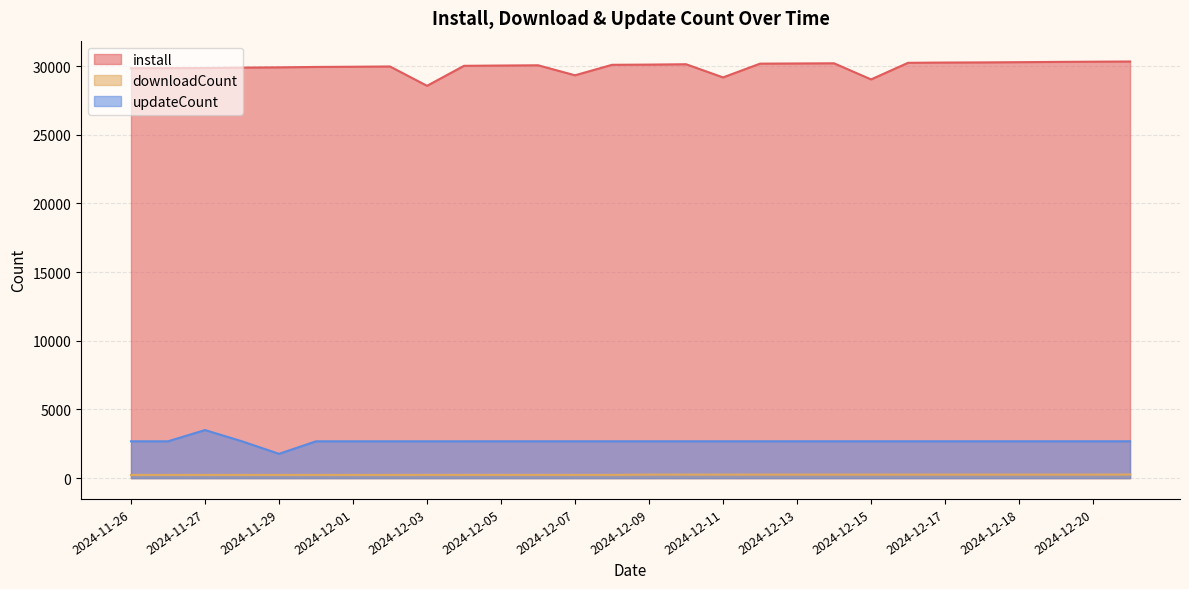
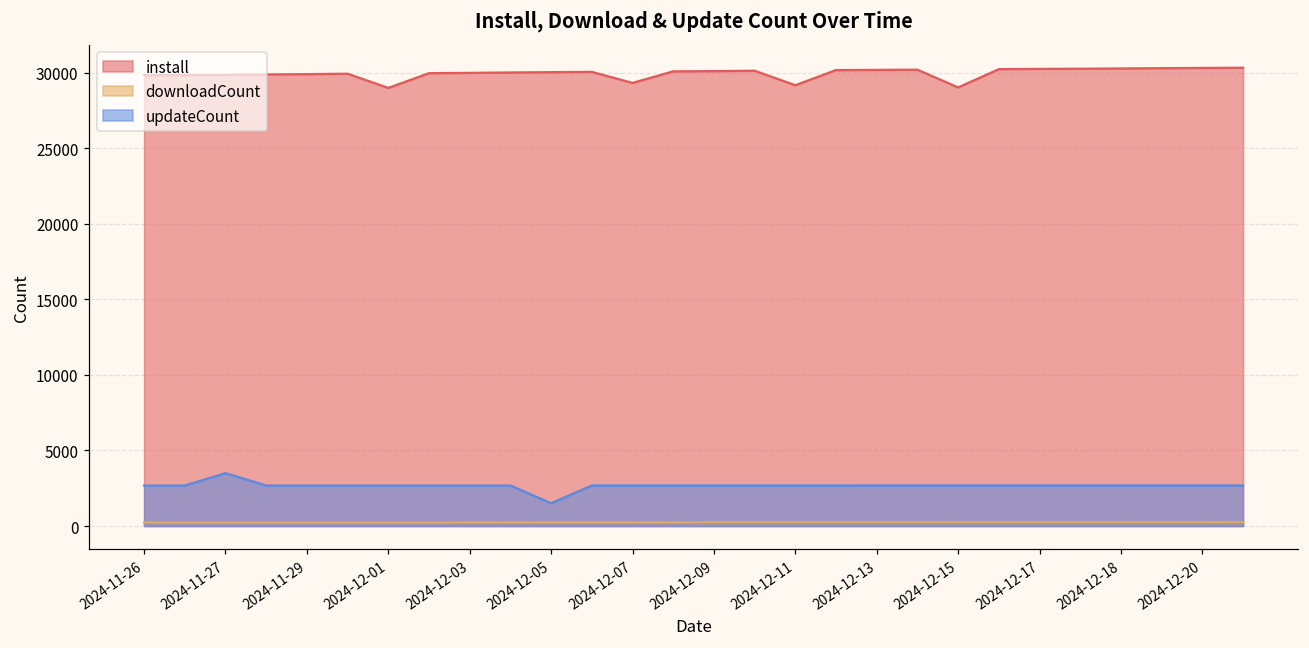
  {
    "install": {
      "2024-11-29": 29900,
-     "2024-12-01": 30000,
-     "2024-12-03": 28600,
+     "2024-12-01": 29000,
+     "2024-12-03": 30000,
      "2024-12-05": 30000,
      "2024-12-07": 29300,
      "2024-12-09": 30100,
      "2024-12-11": 29200,
      "2024-12-13": 30200,
      "2024-12-15": 29000,
      "2024-12-18": 30300,
      "2024-12-20": 30300
    },
    "downloadCount": {
      "2024-11-27": 200,
      "2024-11-29": 200,
      "2024-12-01": 200,
      "2024-12-03": 200,
      "2024-12-05": 200,
      "2024-12-07": 200,
      "2024-12-09": 300,
      "2024-12-11": 300,
      "2024-12-13": 300,
      "2024-12-15": 300,
      "2024-12-18": 300,
      "2024-12-20": 300
    },
    "updateCount": {
      "2024-11-27": 3500,
-     "2024-11-29": 1800,
+     "2024-11-29": 2700,
      "2024-12-01": 2700,
      "2024-12-03": 2700,
-     "2024-12-05": 2700,
+     "2024-12-05": 1500,
      "2024-12-07": 2700,
      "2024-12-09": 2700,
      "2024-12-11": 2700,
      "2024-12-13": 2700,
      "2024-12-15": 2700,
      "2024-12-18": 2700,
      "2024-12-20": 2700
    }
  }
